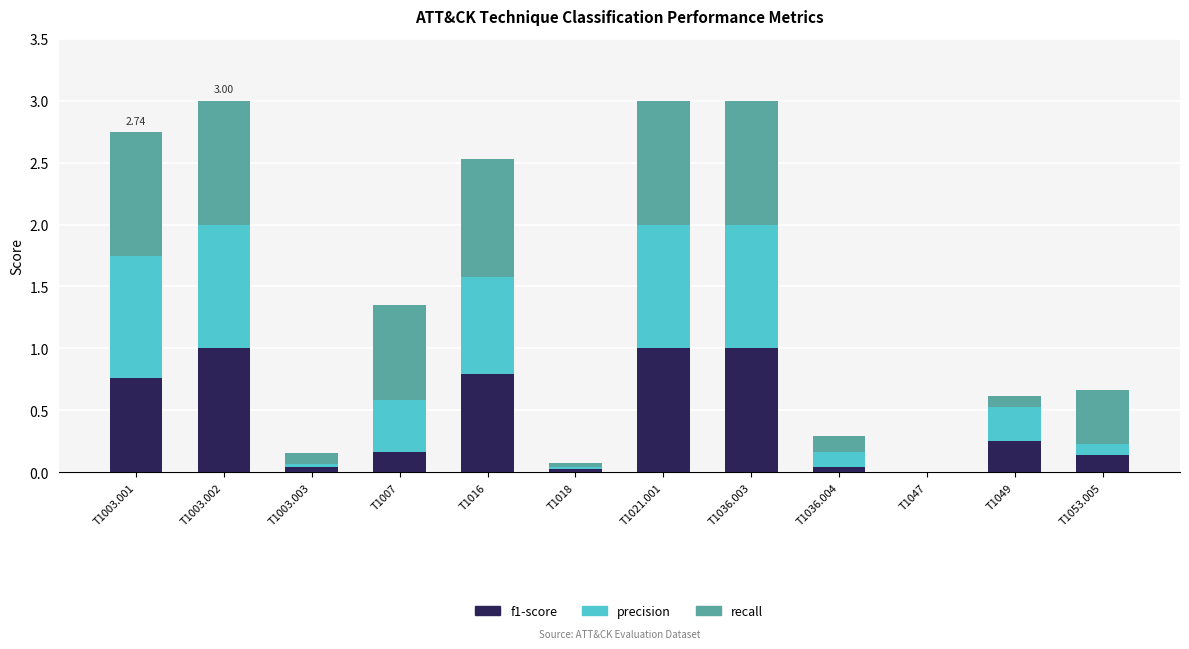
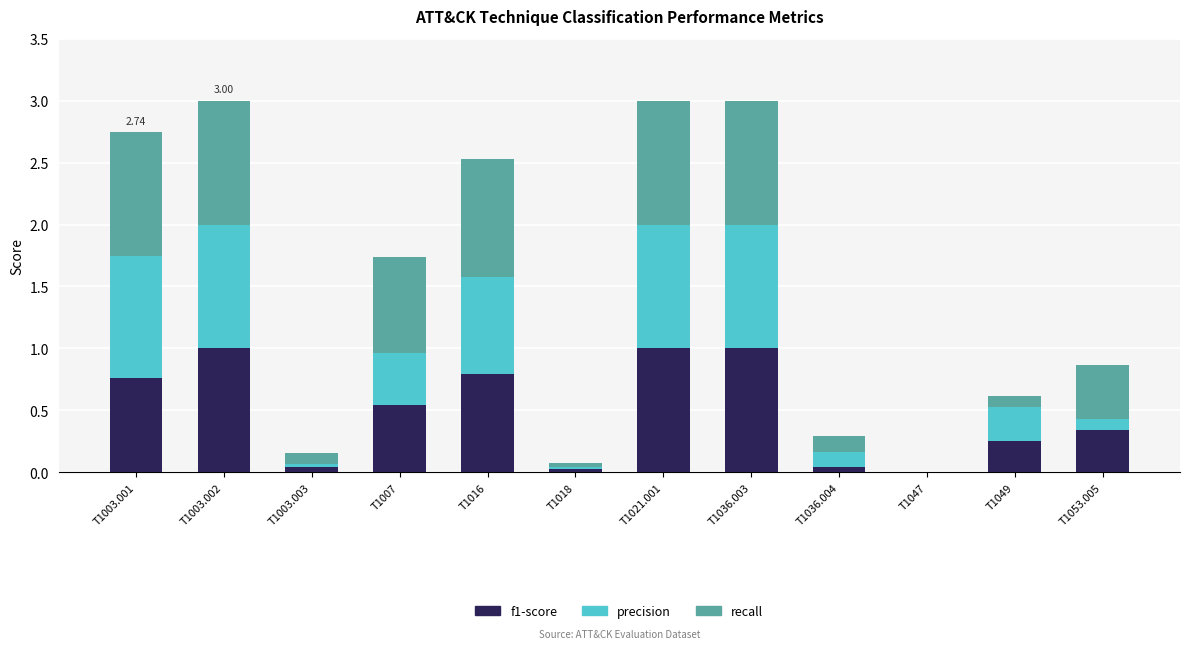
  {
    "f1-score": {
      "T1003.001": 0.76,
      "T1003.002": 1.00,
      "T1003.003": 0.04,
-     "T1007": 0.16,
+     "T1007": 0.54,
      "T1016": 0.79,
      "T1018": 0.02,
      "T1021.001": 1.00,
      "T1036.003": 1.00,
      "T1036.004": 0.04,
      "T1047": 0.00,
      "T1049": 0.25,
-     "T1053.005": 0.14
+     "T1053.005": 0.34
    }
  }
